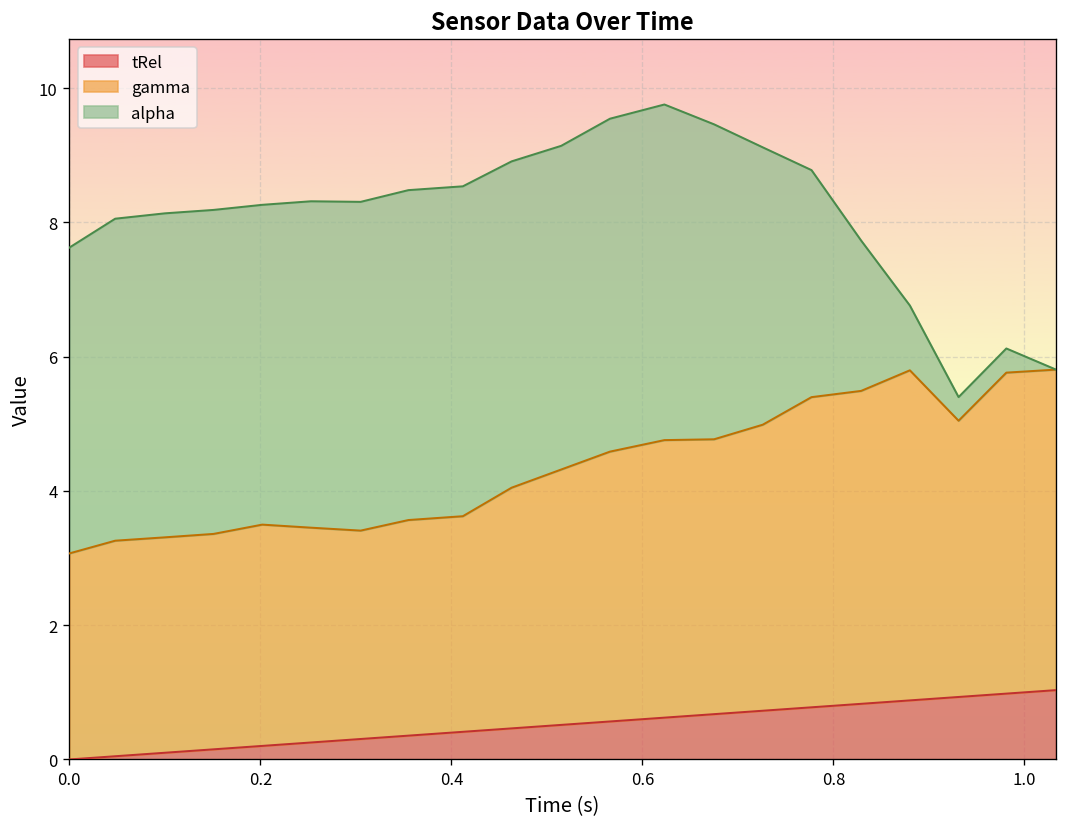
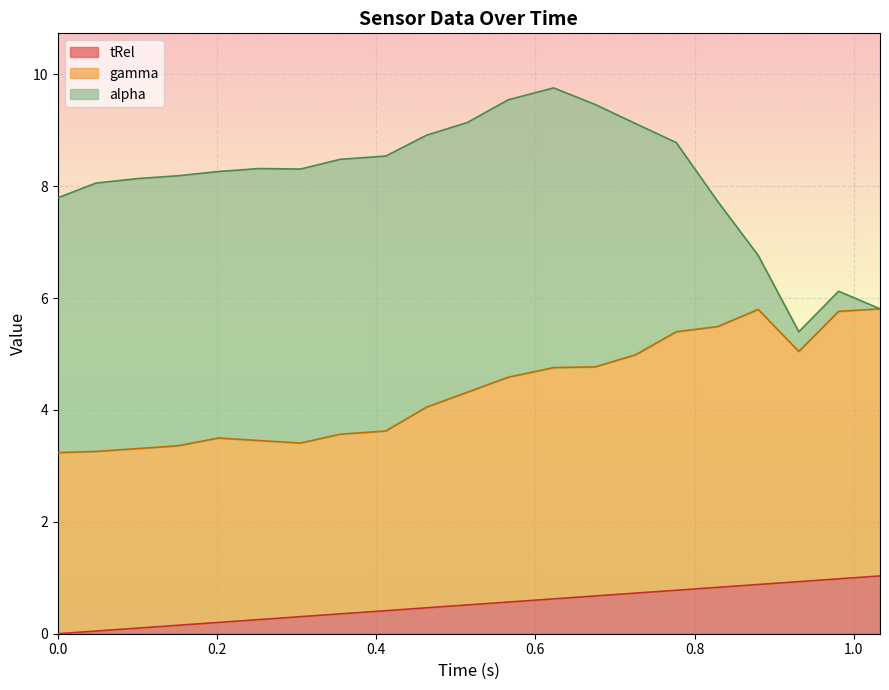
  {
    "tRel": {
      "0.0": 0.0
    },
    "gamma": {
-     "0.0": 3.1
+     "0.0": 3.2
    },
    "alpha": {
      "0.0": 4.6
    }
  }
